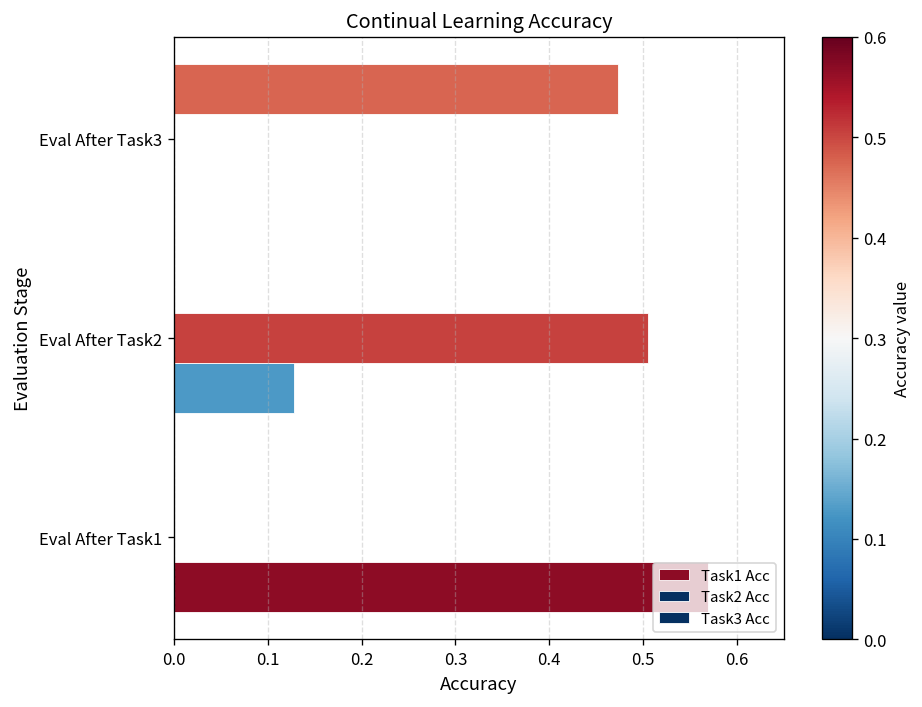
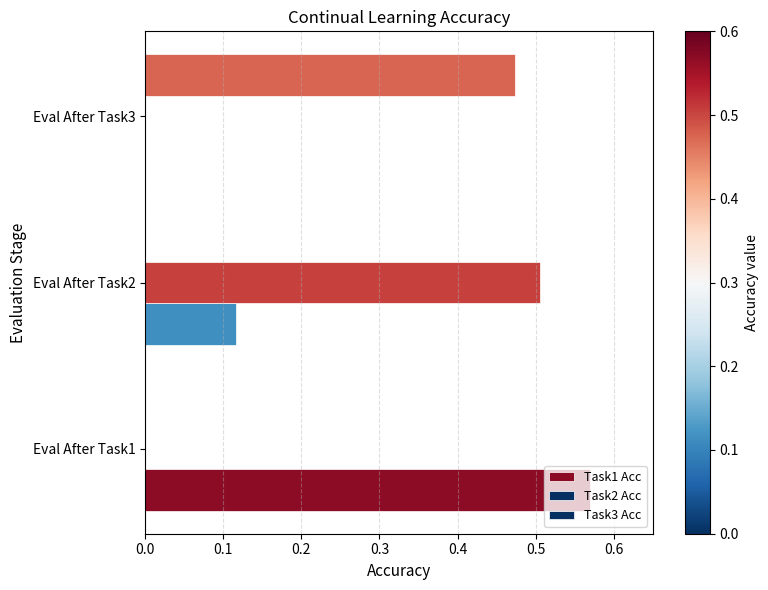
  {
    "Task1 Acc": {
      "Eval After Task3": 0.00,
-     "Eval After Task2": 0.13
+     "Eval After Task2": 0.12
    }
  }
